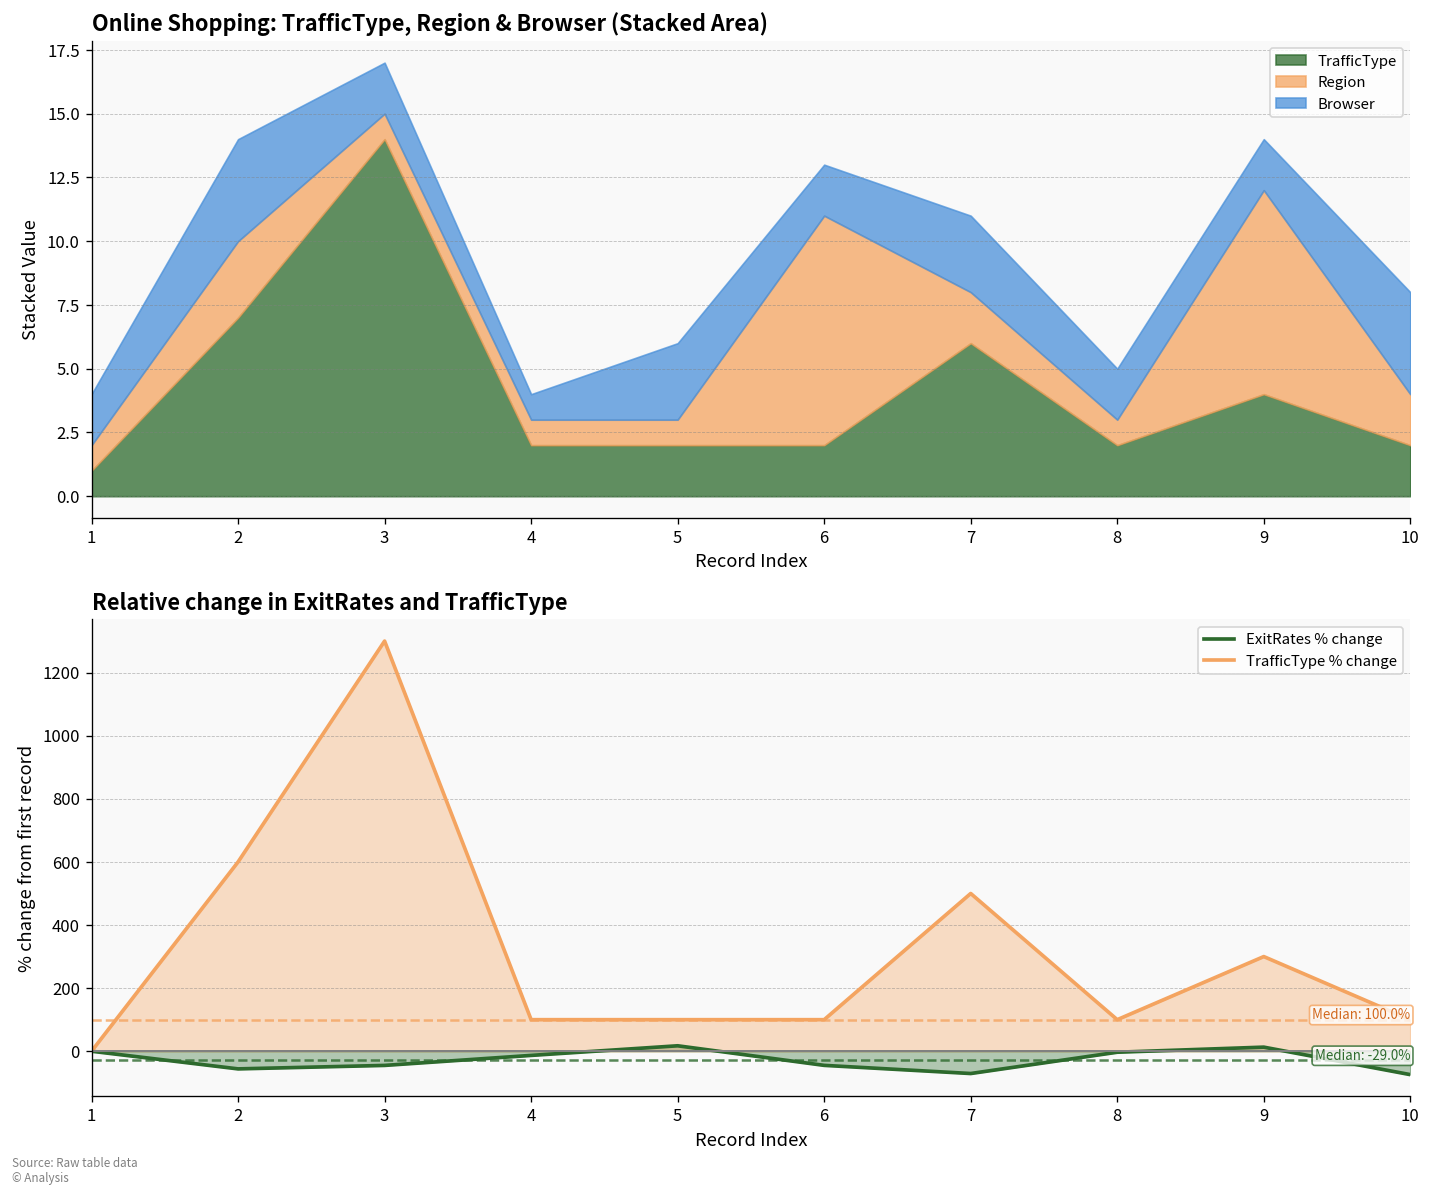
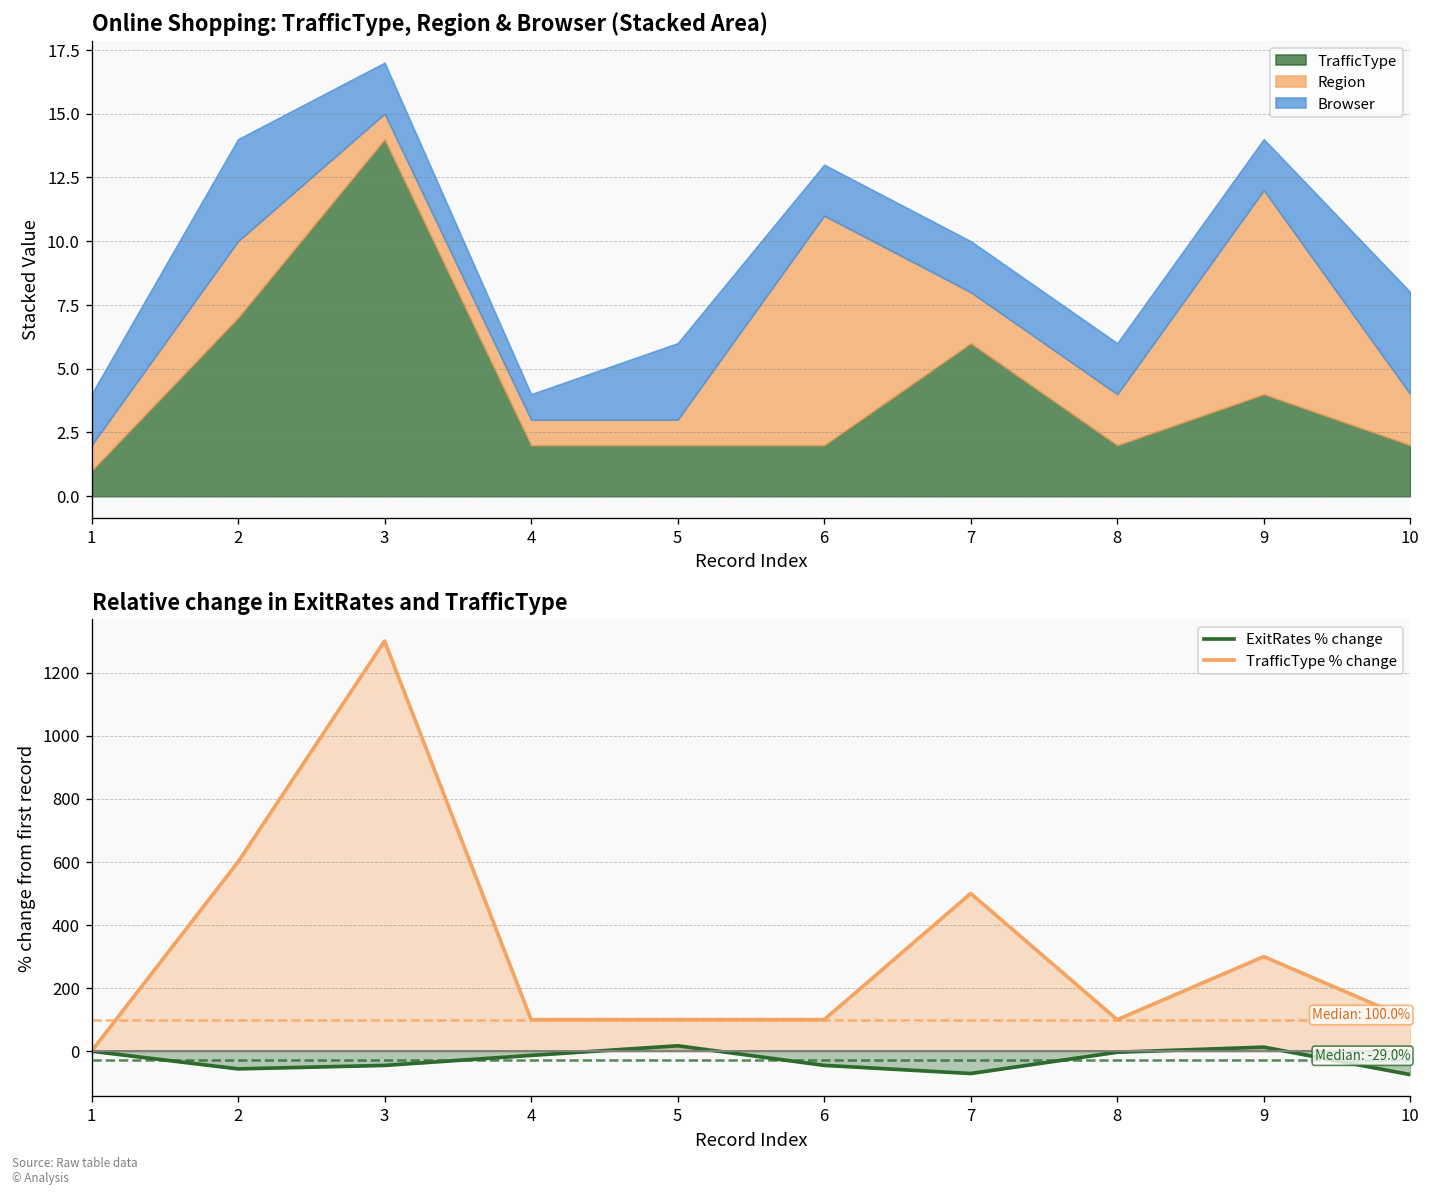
  {
    "Online Shopping: TrafficType, Region & Browser (Stacked Area)": {
      "TrafficType": {
        "1": 1,
        "2": 7,
        "3": 14,
        "4": 2,
        "5": 2,
        "6": 2,
        "7": 6,
        "8": 2,
        "9": 4,
        "10": 2
      },
      "Region": {
        "1": 1,
        "2": 3,
        "3": 1,
        "4": 1,
        "5": 1,
        "6": 9,
        "7": 2,
-       "8": 1,
+       "8": 2,
        "9": 8,
        "10": 2
      },
      "Browser": {
        "1": 2,
        "2": 4,
        "3": 2,
        "4": 1,
        "5": 3,
        "6": 2,
-       "7": 3,
+       "7": 2,
        "8": 2,
        "9": 2,
        "10": 4
      }
    },
    "Relative change in ExitRates and TrafficType": {
      "TrafficType % change": {
        "2": 600,
        "3": 1300,
        "4": 100,
        "5": 100,
        "6": 100,
        "7": 500,
        "8": 100,
        "9": 300
      }
    }
  }
